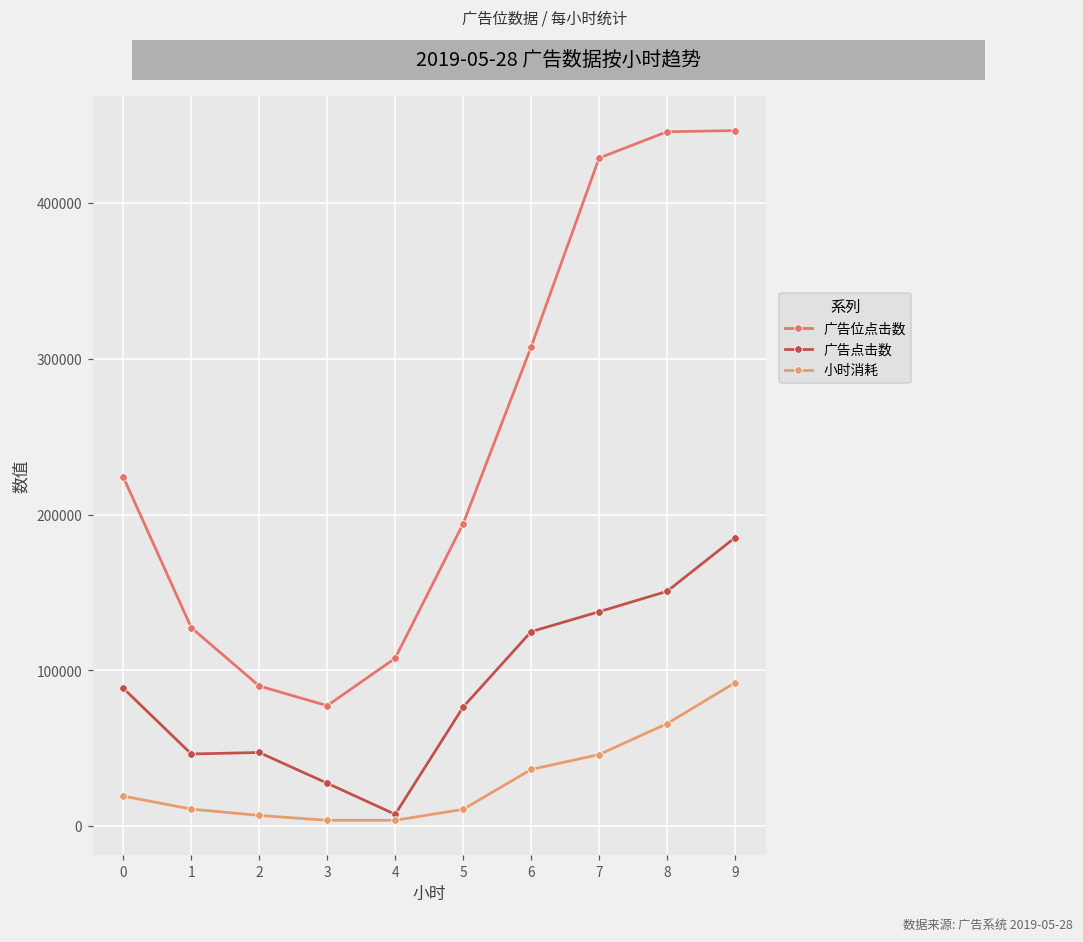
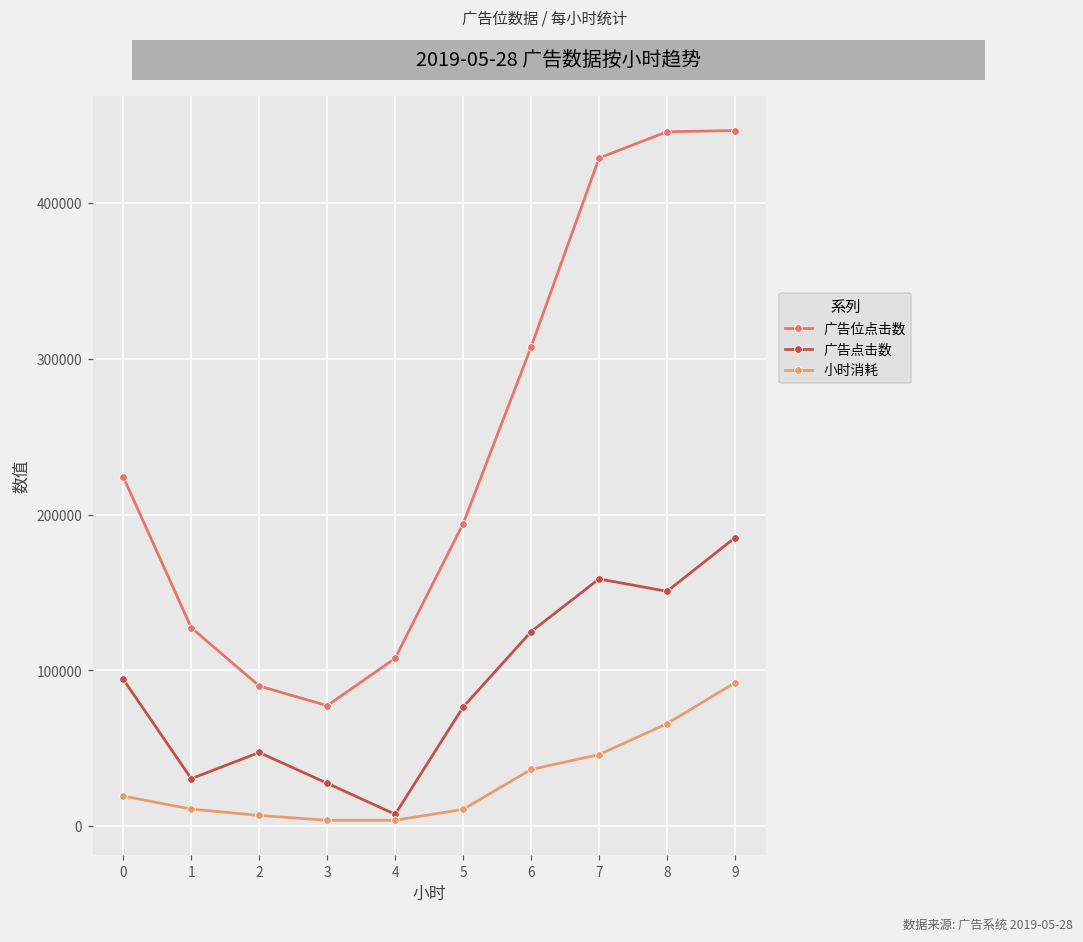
  {
    "广告点击数": {
-     "0": 89000,
-     "1": 46000,
+     "0": 94000,
+     "1": 30000,
      "2": 47000,
      "3": 28000,
      "4": 8000,
      "5": 76000,
      "6": 125000,
-     "7": 138000,
+     "7": 159000,
      "8": 151000,
      "9": 185000
    }
  }
